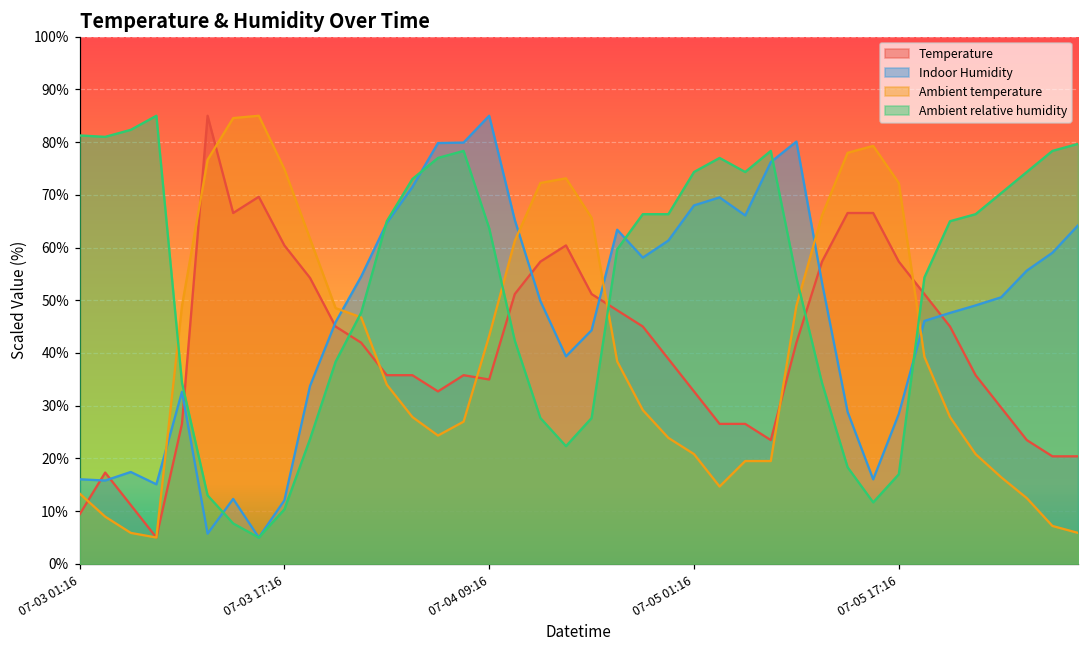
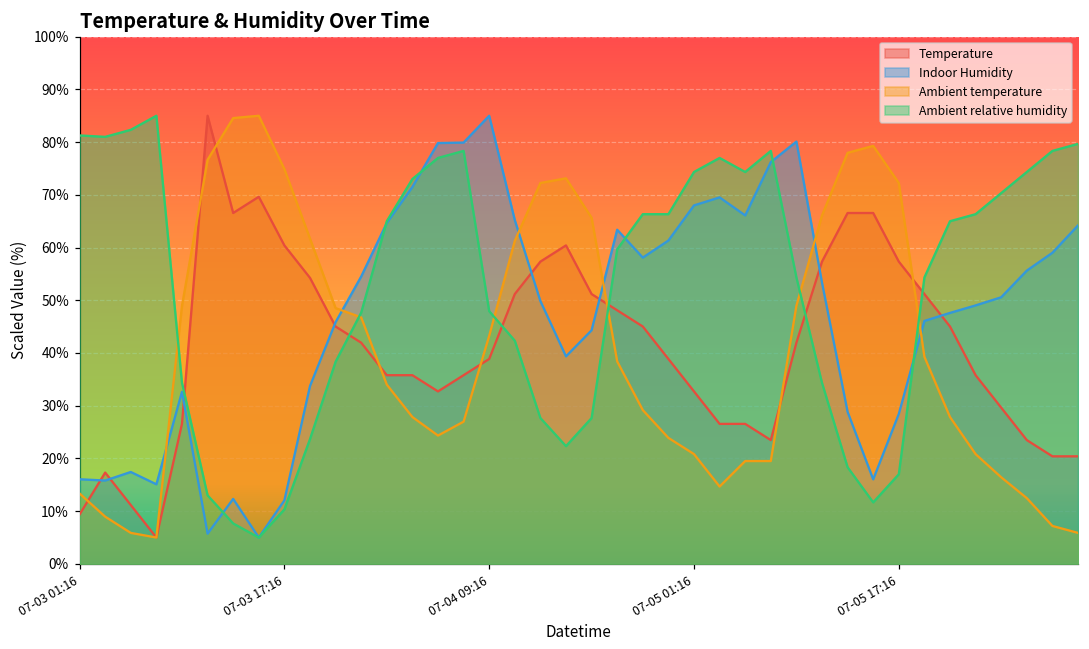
  {
    "Temperature": {
      "07-03 01:16": "9%",
      "07-03 17:16": "60%",
-     "07-04 09:16": "35%",
+     "07-04 09:16": "39%",
      "07-05 01:16": "33%",
      "07-05 17:16": "57%"
    },
    "Indoor Humidity": {
      "07-03 01:16": "16%",
      "07-03 17:16": "12%",
      "07-04 09:16": "85%",
      "07-05 01:16": "68%",
      "07-05 17:16": "28%"
    },
    "Ambient temperature": {
      "07-03 01:16": "13%",
      "07-03 17:16": "75%",
      "07-04 09:16": "43%",
      "07-05 01:16": "21%",
      "07-05 17:16": "72%"
    },
    "Ambient relative humidity": {
      "07-03 01:16": "81%",
      "07-03 17:16": "10%",
-     "07-04 09:16": "64%",
+     "07-04 09:16": "48%",
      "07-05 01:16": "74%",
      "07-05 17:16": "17%"
    }
  }
